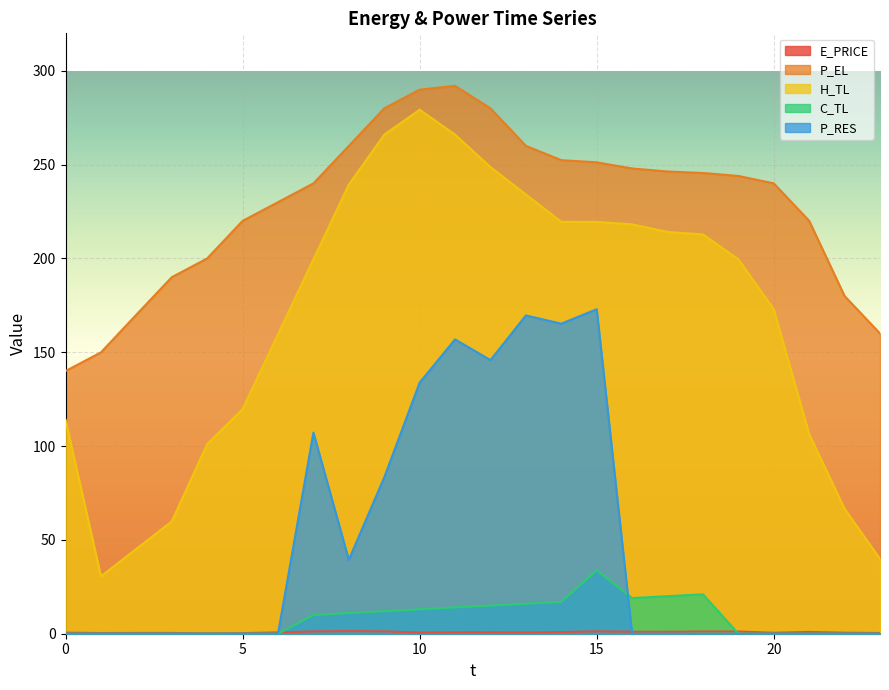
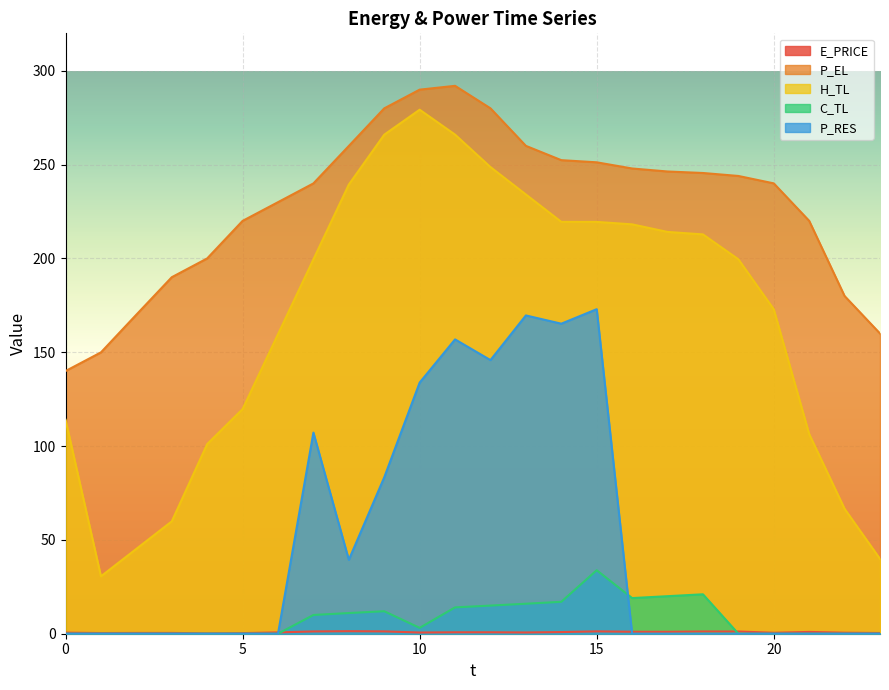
  {
    "H_TL": {
      "0": 114,
      "5": 120,
      "10": 279,
      "15": 219,
      "20": 173
    },
    "C_TL": {
-     "10": 13,
+     "10": 3,
      "15": 34
    },
    "P_RES": {
      "10": 134,
      "15": 173
    }
  }
